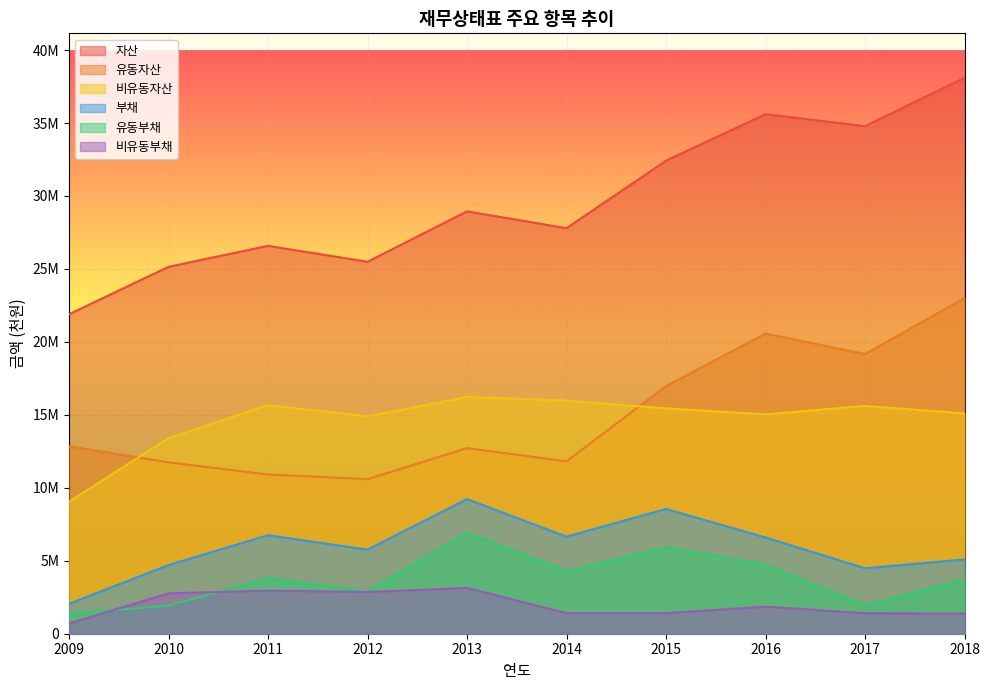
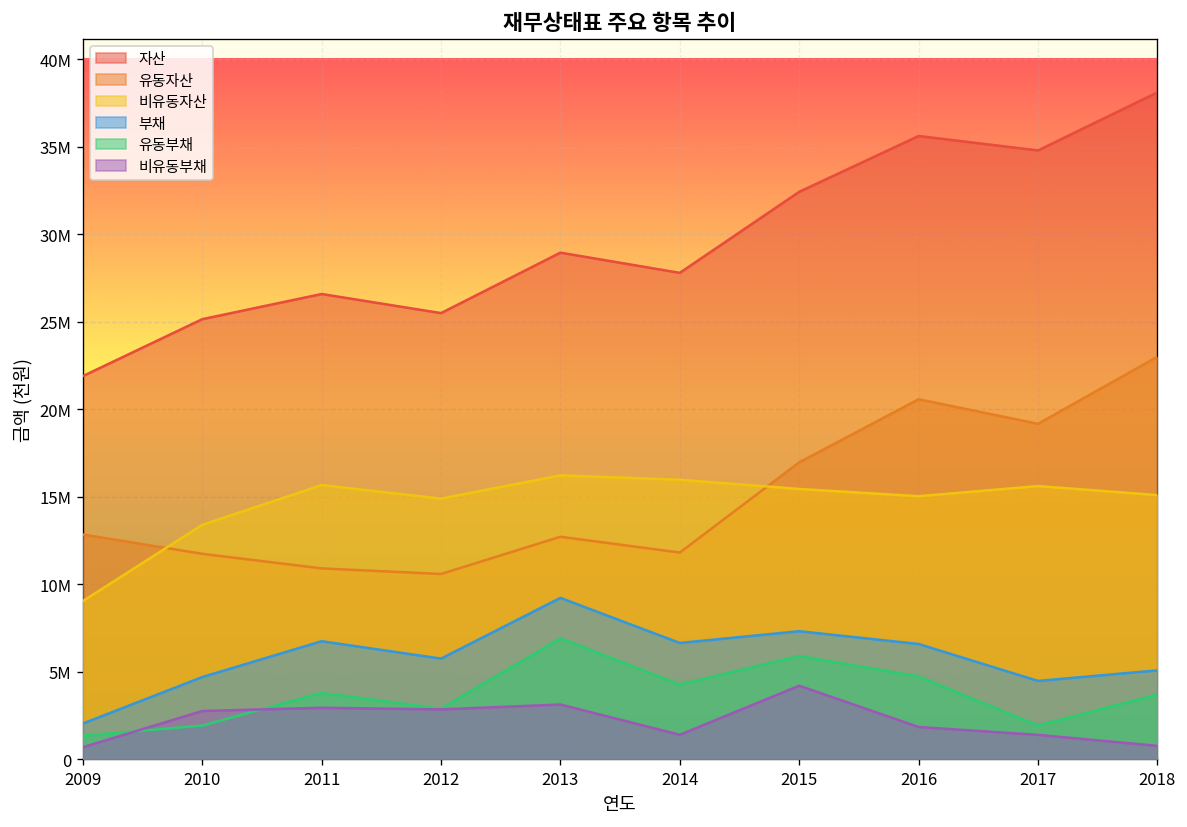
  {
    "부채": {
      "2009": 2100000,
      "2010": 4700000,
      "2011": 6800000,
      "2012": 5800000,
      "2013": 9200000,
      "2014": 6700000,
-     "2015": 8500000,
+     "2015": 7300000,
      "2016": 6600000,
      "2017": 4500000,
      "2018": 5100000
    },
    "유동부채": {
      "2009": 1400000,
      "2010": 1900000,
      "2011": 3800000,
      "2013": 6900000,
      "2014": 4300000,
      "2015": 5900000,
      "2016": 4700000,
      "2017": 1900000,
      "2018": 3700000
    },
    "비유동부채": {
      "2009": 700000,
      "2010": 2800000,
      "2011": 3000000,
      "2013": 3100000,
      "2014": 1400000,
-     "2015": 1400000,
+     "2015": 4200000,
      "2016": 1900000,
      "2017": 1400000,
-     "2018": 1400000
+     "2018": 800000
    }
  }
